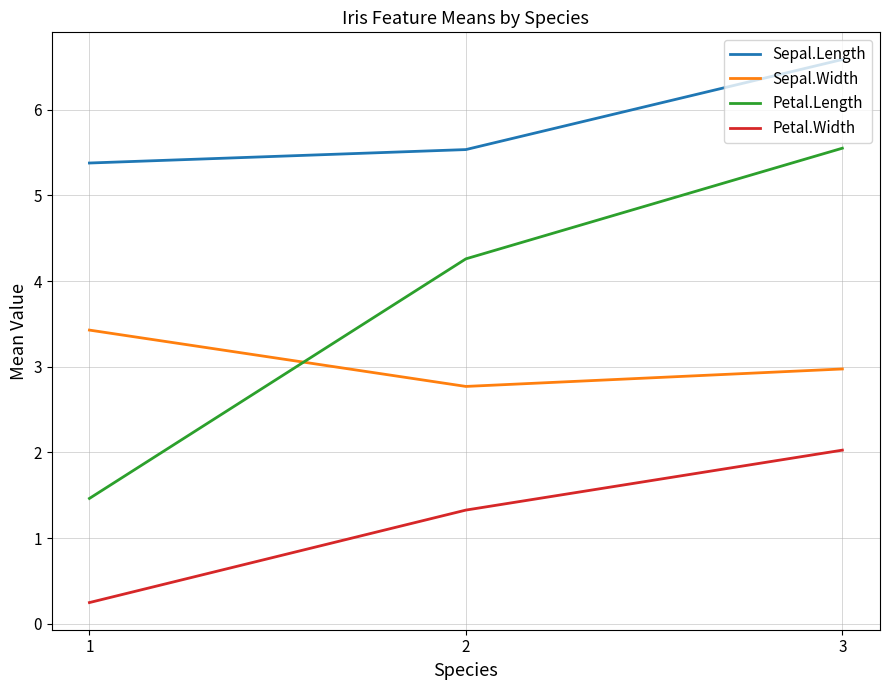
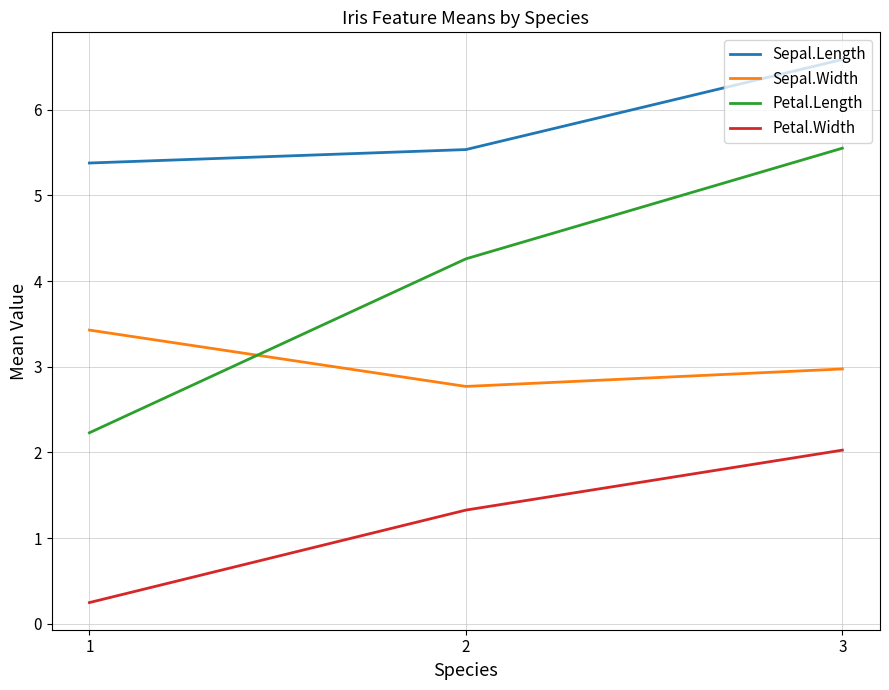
  {
    "Sepal.Length": {
      "1": 5.4,
      "2": 5.5
    },
    "Sepal.Width": {
      "1": 3.4,
      "2": 2.8,
      "3": 3.0
    },
    "Petal.Length": {
-     "1": 1.5,
+     "1": 2.2,
      "2": 4.3,
      "3": 5.6
    },
    "Petal.Width": {
      "1": 0.2,
      "2": 1.3,
      "3": 2.0
    }
  }
